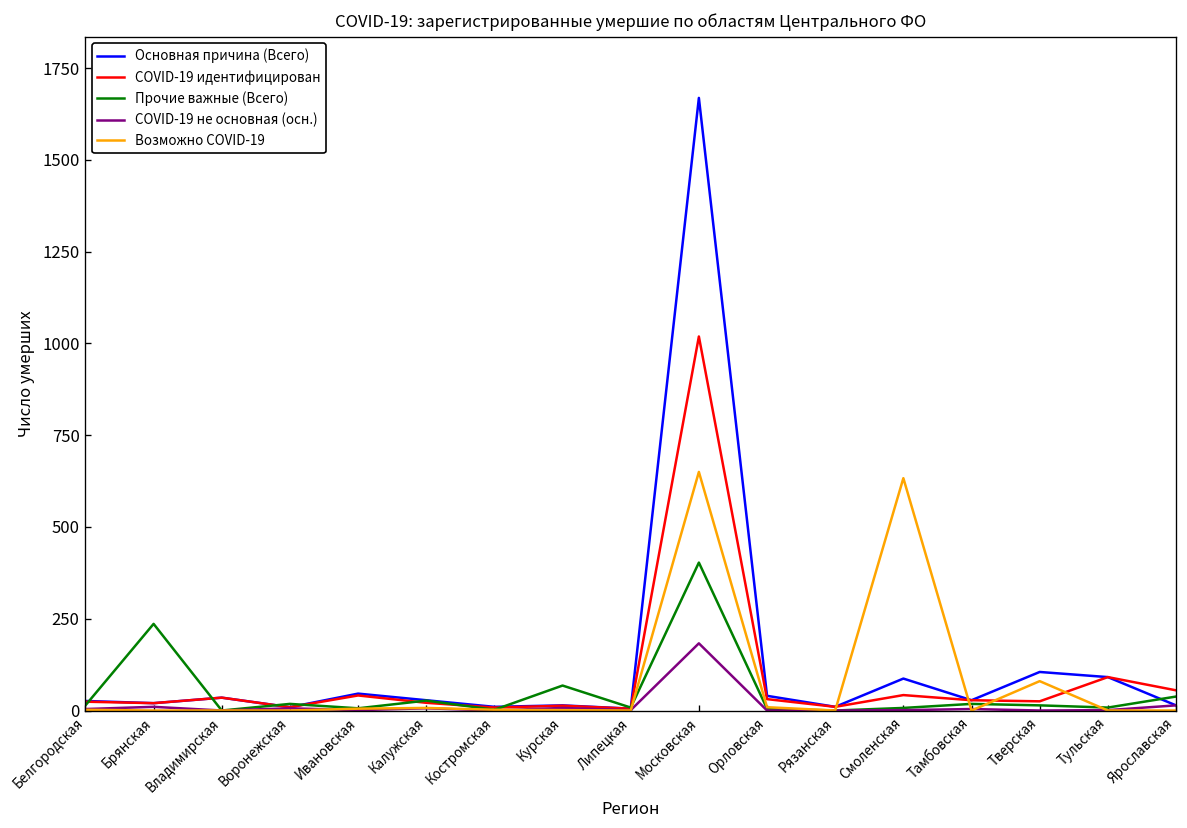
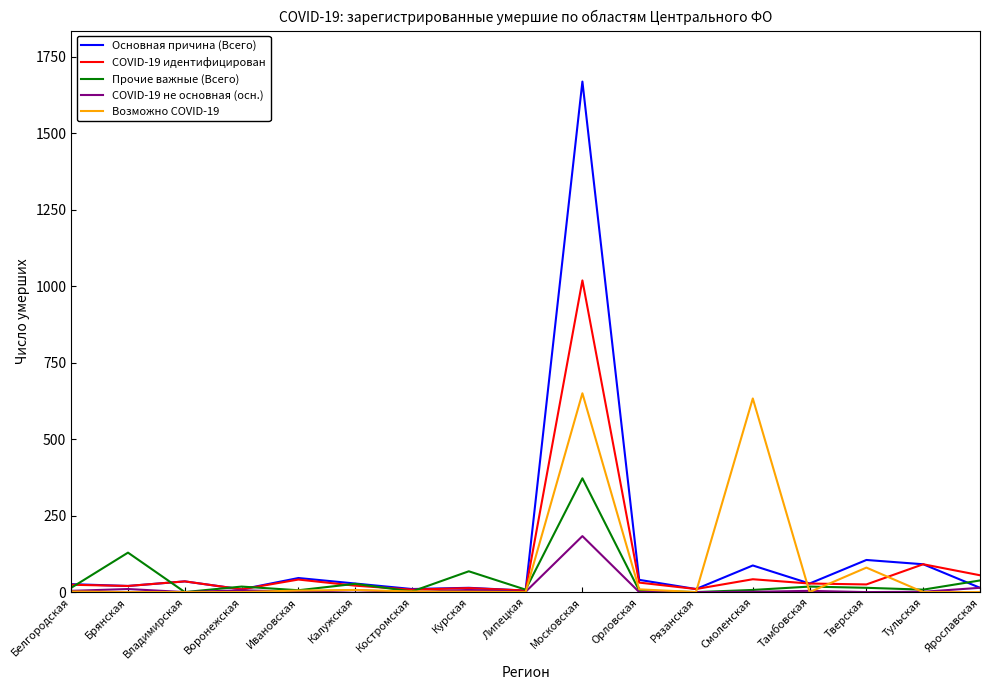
  {
    "Основная причина (Всего)": {
      "Московская": 1670,
      "Орловская": 40,
      "Смоленская": 90,
      "Тверская": 110
    },
    "COVID-19 идентифицирован": {
      "Московская": 1020,
      "Орловская": 30,
      "Смоленская": 40,
      "Тверская": 30,
      "Ярославская": 60
    },
    "Прочие важные (Всего)": {
      "Белгородская": 10,
-     "Брянская": 240,
+     "Брянская": 130,
      "Воронежская": 20,
      "Курская": 70,
-     "Московская": 400,
+     "Московская": 370,
      "Тамбовская": 20,
      "Тверская": 10,
      "Ярославская": 40
    },
    "COVID-19 не основная (осн.)": {
      "Брянская": 10,
      "Московская": 180,
      "Тверская": 0
    },
    "Возможно COVID-19": {
      "Брянская": 0,
      "Московская": 650,
      "Смоленская": 630,
      "Тверская": 80,
      "Ярославская": 0
    }
  }
